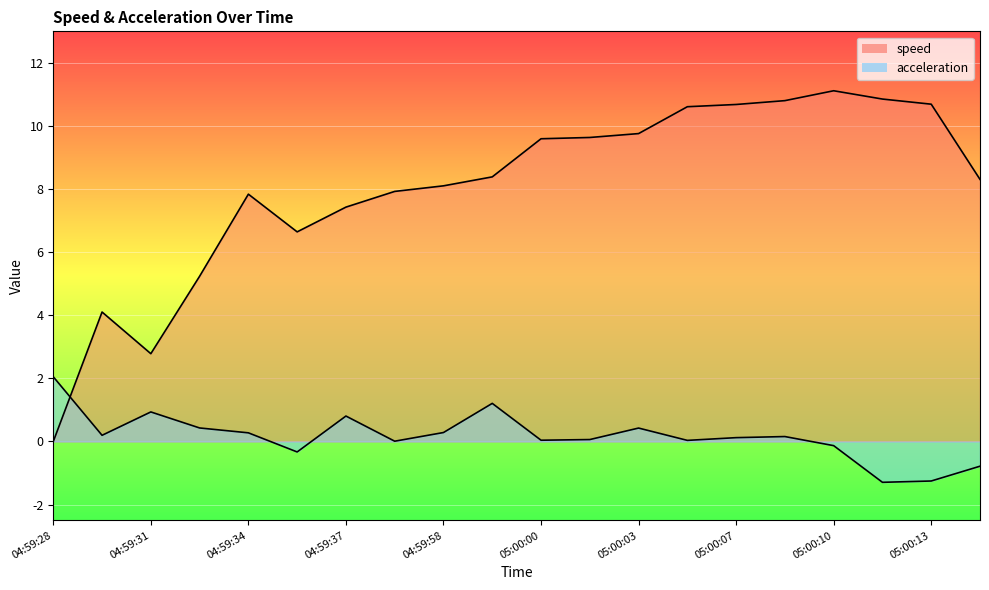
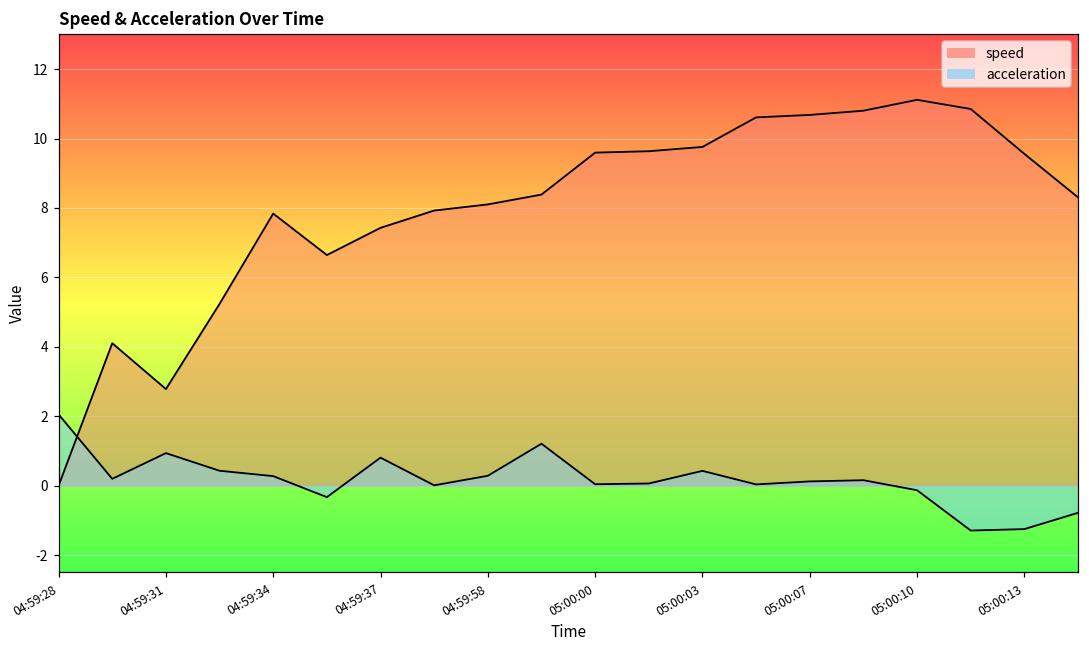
  {
    "speed": {
      "04:59:28": 0.0,
      "04:59:31": 2.8,
      "04:59:34": 7.8,
      "04:59:37": 7.4,
      "04:59:58": 8.1,
      "05:00:00": 9.6,
      "05:00:03": 9.8,
      "05:00:07": 10.7,
      "05:00:10": 11.1,
-     "05:00:13": 10.7
+     "05:00:13": 9.6
    }
  }
